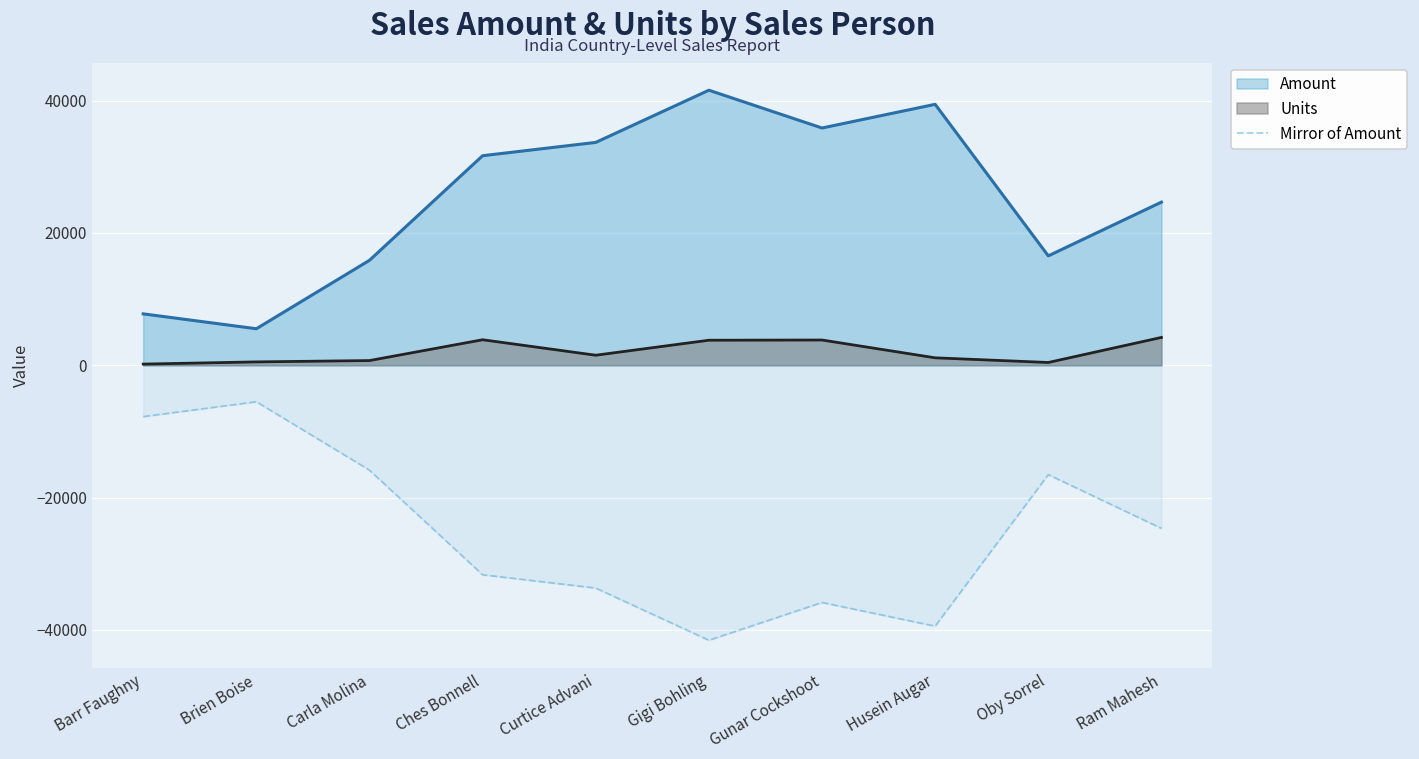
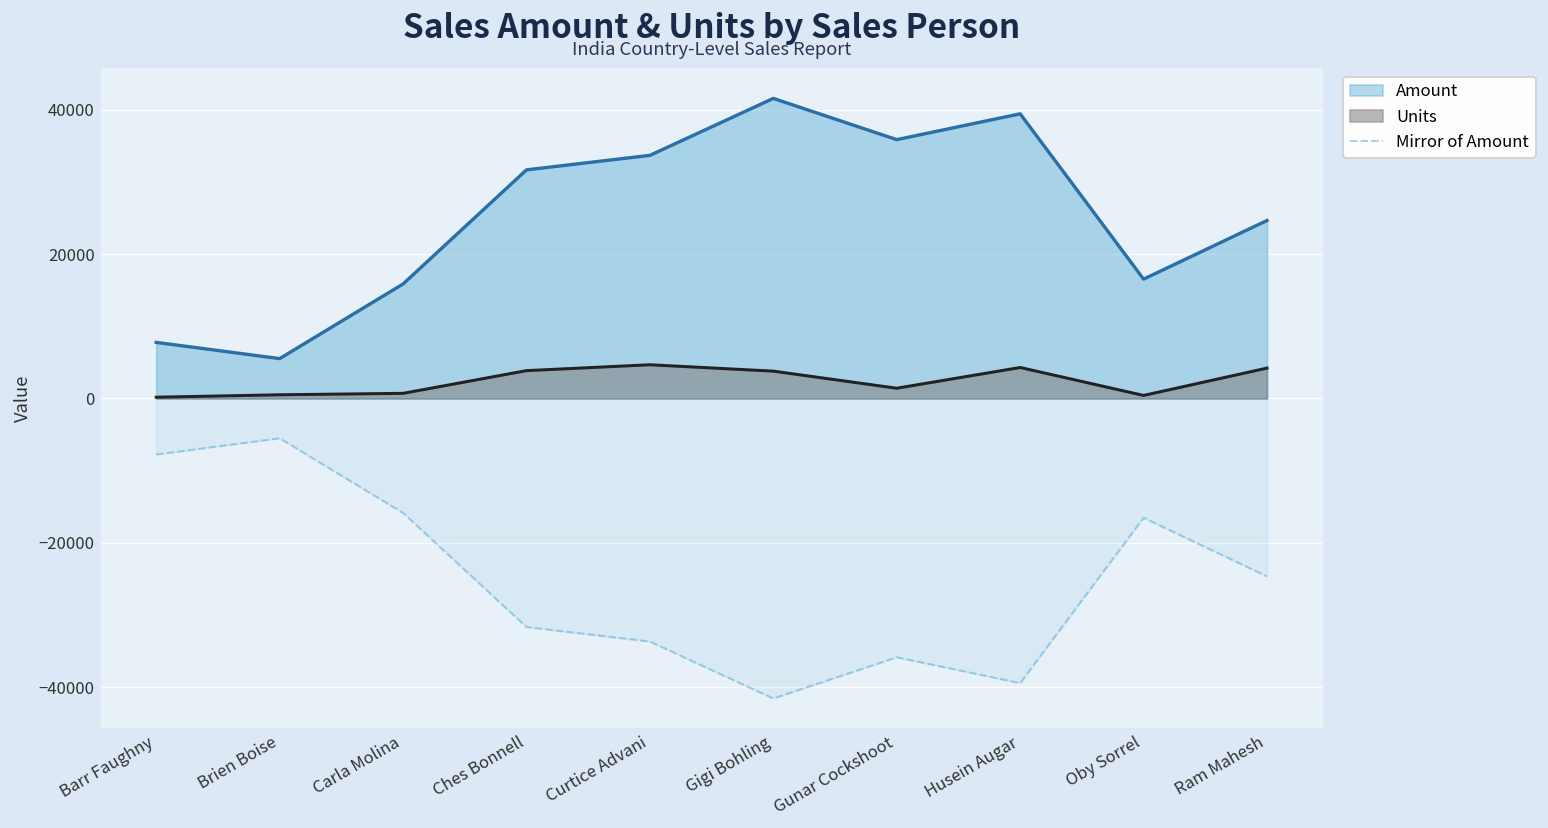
  {
    "Units": {
      "Brien Boise": 1000,
      "Carla Molina": 1000,
      "Ches Bonnell": 4000,
-     "Curtice Advani": 2000,
+     "Curtice Advani": 5000,
      "Gigi Bohling": 4000,
-     "Gunar Cockshoot": 4000,
-     "Husein Augar": 1000,
+     "Gunar Cockshoot": 1000,
+     "Husein Augar": 4000,
      "Ram Mahesh": 4000
    }
  }
